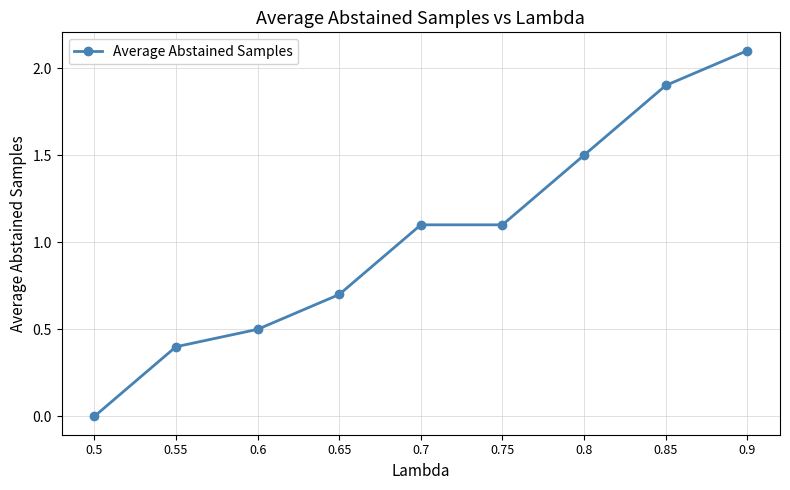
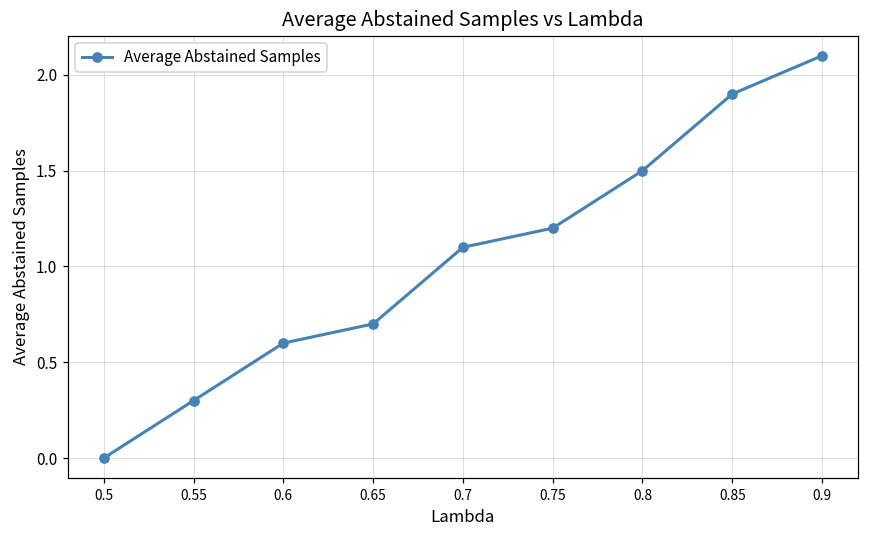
  {
    "0.5": 0.0,
-   "0.55": 0.4,
-   "0.6": 0.5,
+   "0.55": 0.3,
+   "0.6": 0.6,
    "0.65": 0.7,
    "0.7": 1.1,
-   "0.75": 1.1,
+   "0.75": 1.2,
    "0.8": 1.5,
    "0.85": 1.9,
    "0.9": 2.1
  }
